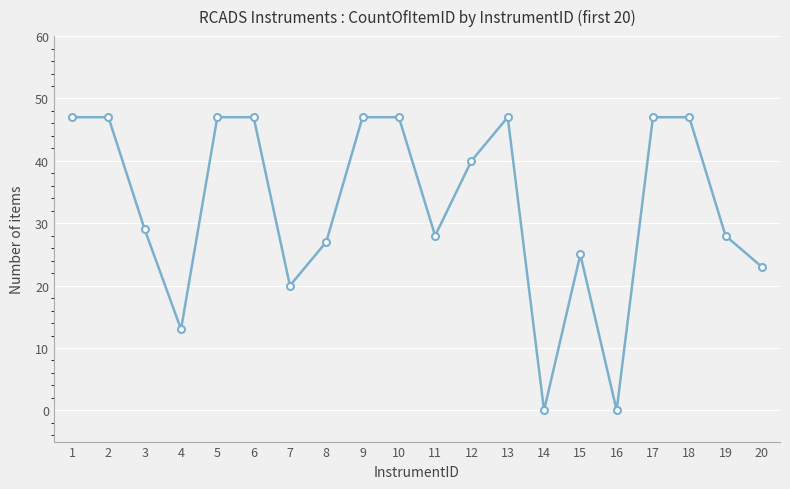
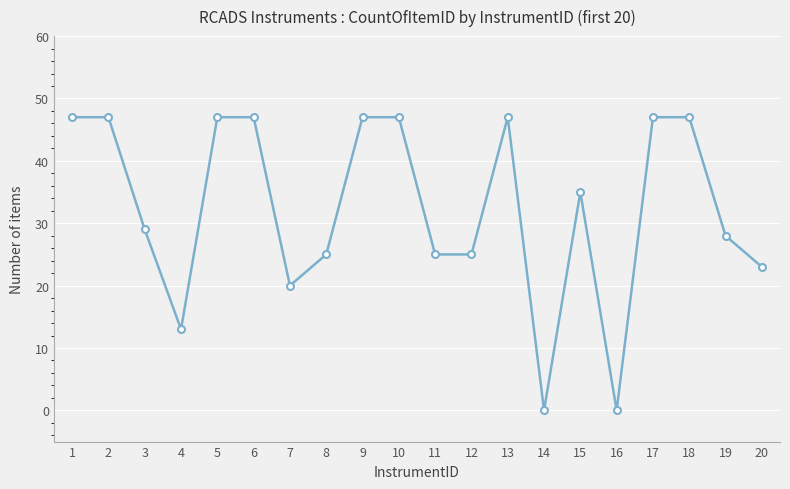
  {
    "1": 47,
    "2": 47,
    "3": 29,
    "4": 13,
    "5": 47,
    "6": 47,
    "7": 20,
-   "8": 27,
+   "8": 25,
    "9": 47,
    "10": 47,
-   "11": 28,
-   "12": 40,
+   "11": 25,
+   "12": 25,
    "13": 47,
    "14": 0,
-   "15": 25,
+   "15": 35,
    "16": 0,
    "17": 47,
    "18": 47,
    "19": 28,
    "20": 23
  }
